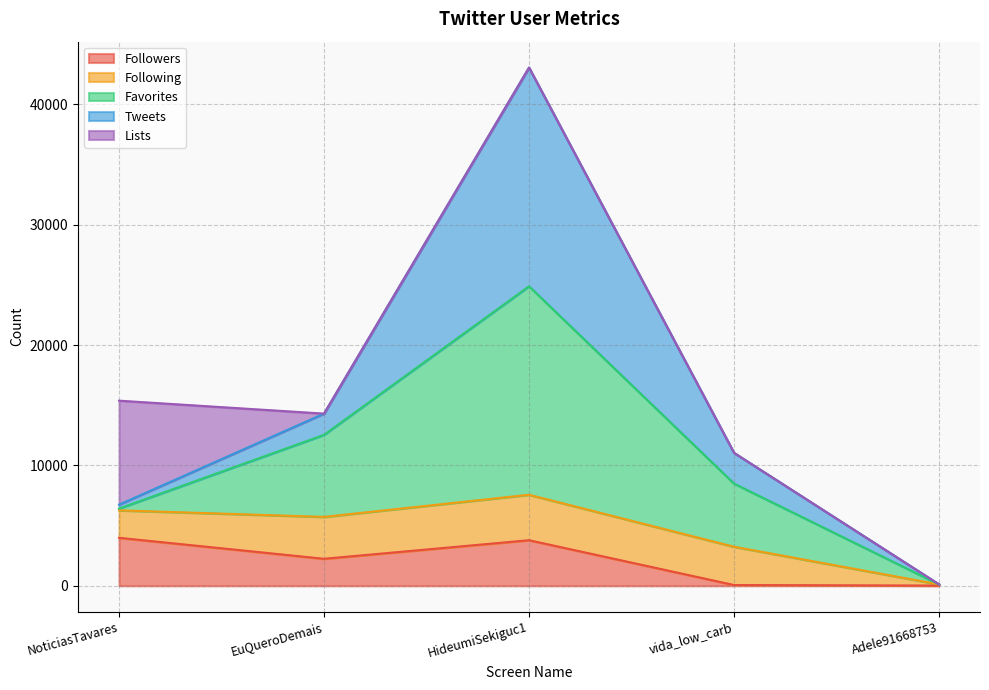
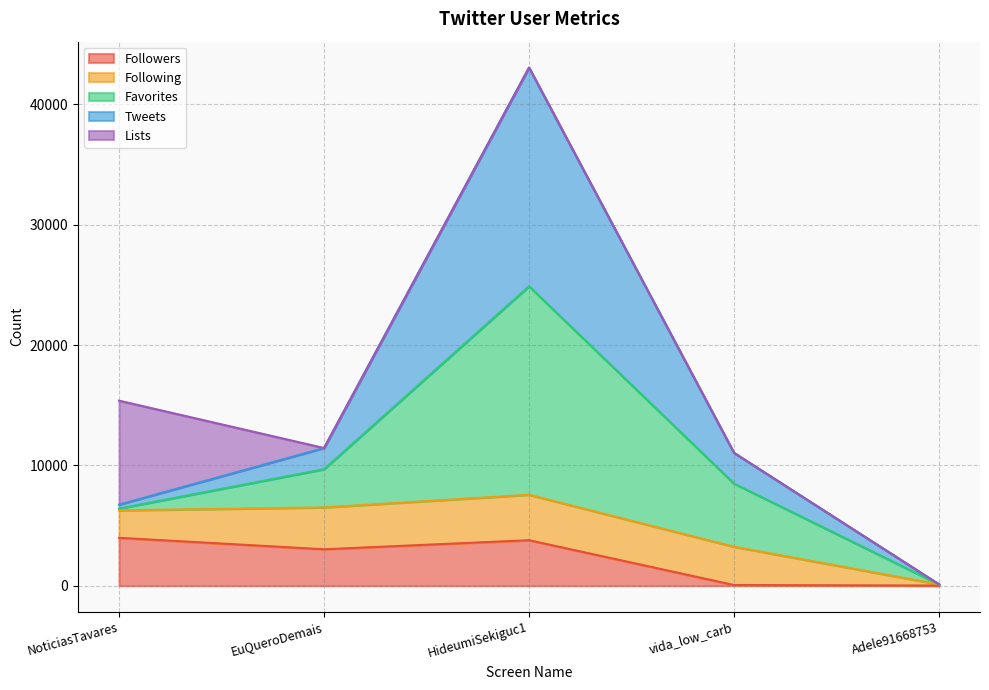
  {
    "Followers": {
      "NoticiasTavares": 4000,
-     "EuQueroDemais": 2200,
+     "EuQueroDemais": 3000,
      "HideumiSekiguc1": 3800,
      "vida_low_carb": 100
    },
    "Following": {
      "EuQueroDemais": 3500,
      "HideumiSekiguc1": 3800,
      "vida_low_carb": 3200
    },
    "Favorites": {
-     "EuQueroDemais": 6800,
+     "EuQueroDemais": 3200,
      "HideumiSekiguc1": 17300,
      "vida_low_carb": 5200
    },
    "Tweets": {
      "NoticiasTavares": 300
    },
    "Lists": {
      "NoticiasTavares": 8600
    }
  }
